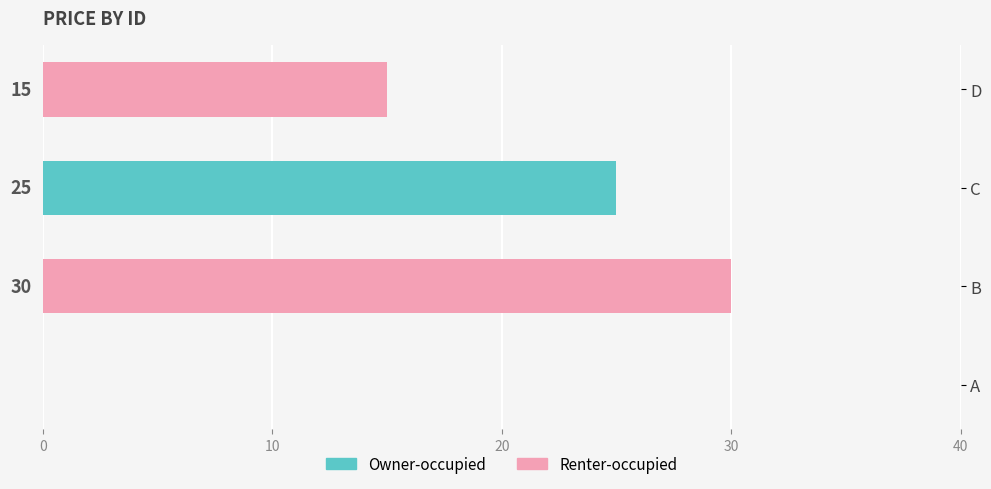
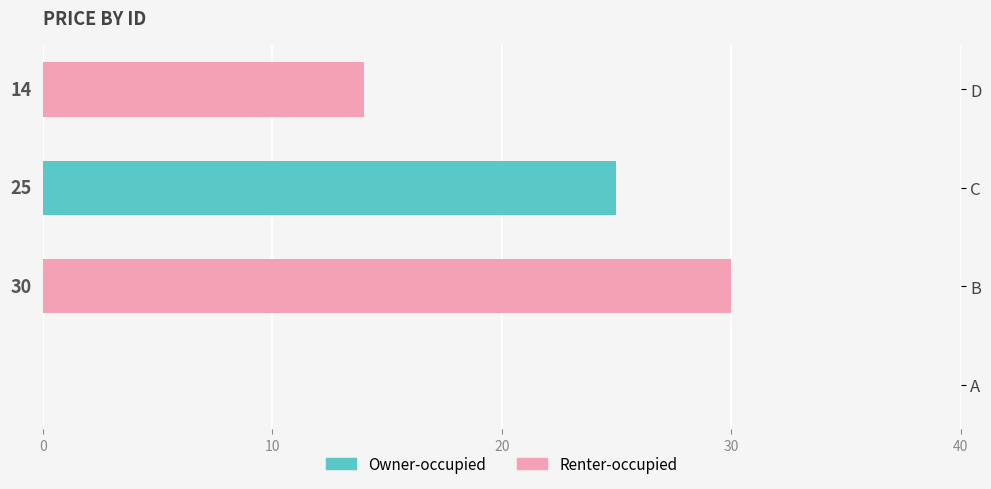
  {
-   "D": 15
+   "D": 14
  }
